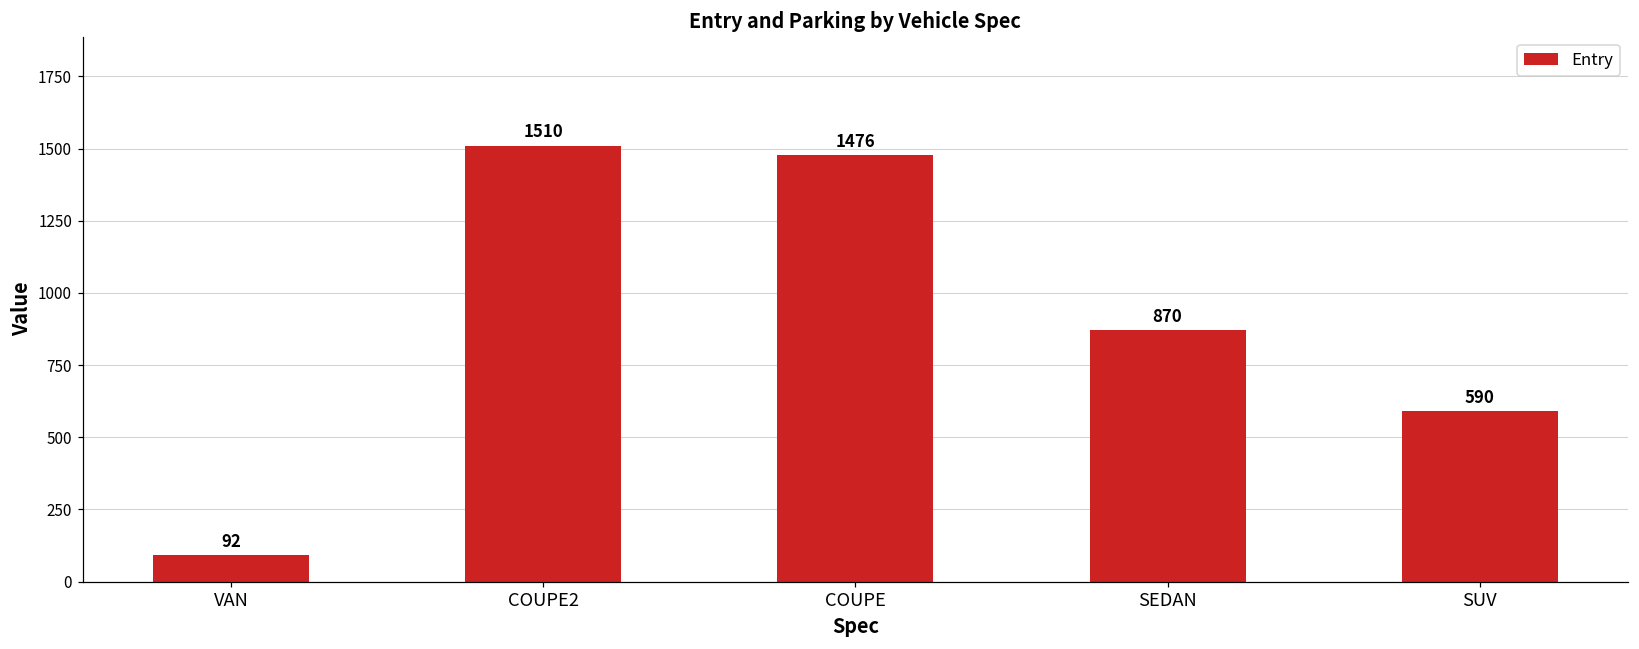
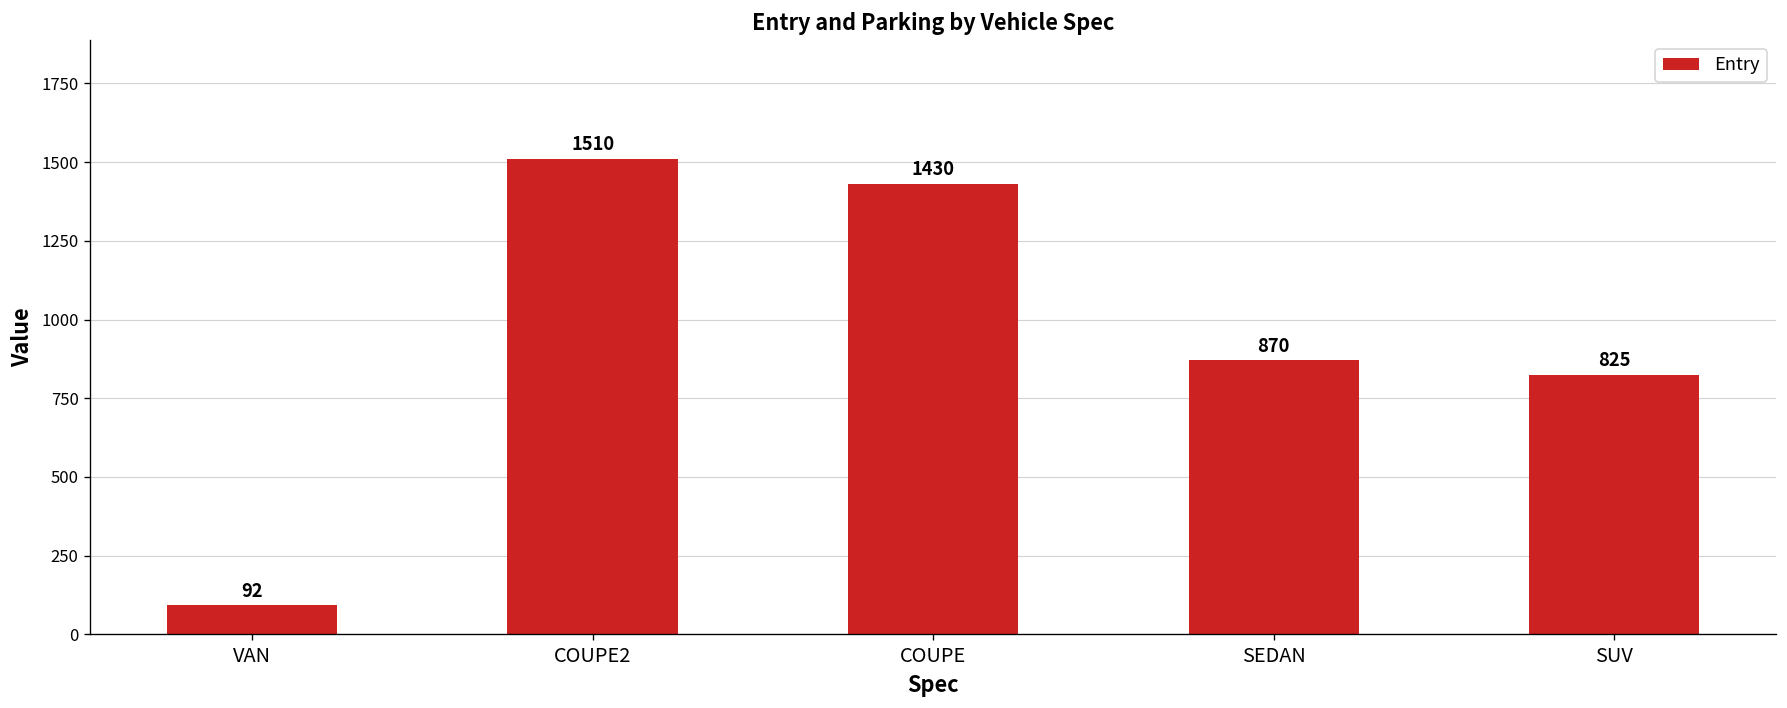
  {
    "VAN": 92,
    "COUPE2": 1510,
-   "COUPE": 1476,
+   "COUPE": 1430,
    "SEDAN": 870,
-   "SUV": 590
+   "SUV": 825
  }
